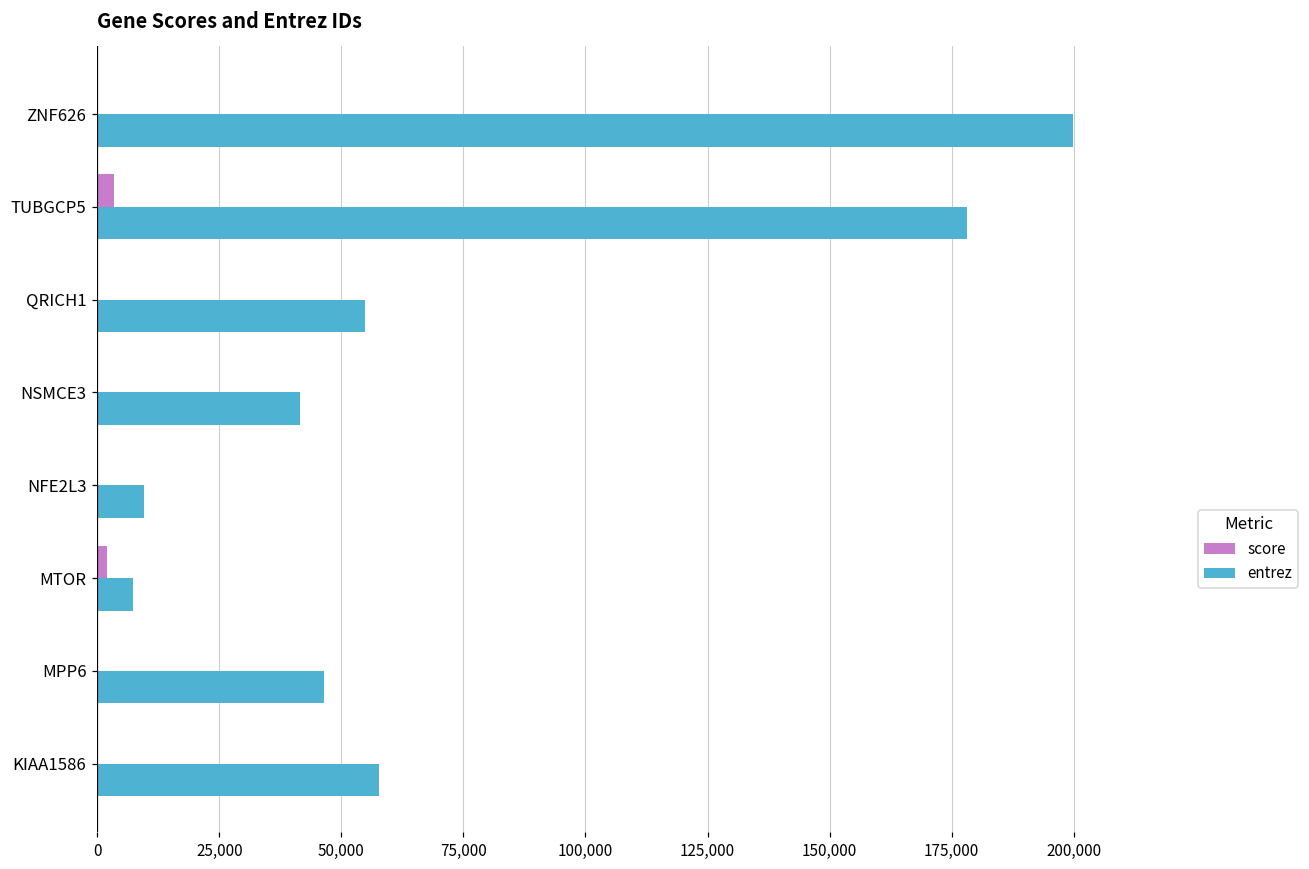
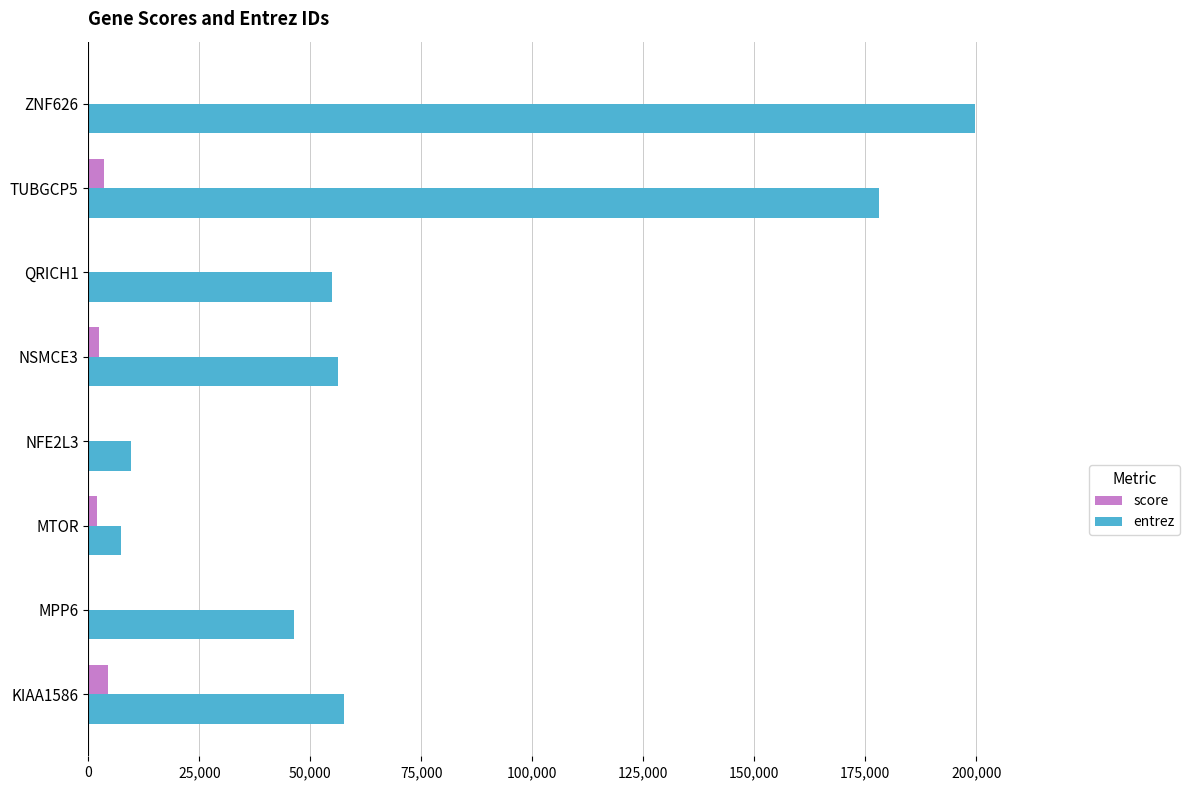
  {
    "score": {
      "TUBGCP5": "4,000",
-     "NSMCE3": "0",
+     "NSMCE3": "2,000",
      "MTOR": "2,000",
-     "KIAA1586": "0"
+     "KIAA1586": "4,000"
    },
    "entrez": {
      "ZNF626": "200,000",
      "TUBGCP5": "178,000",
      "QRICH1": "55,000",
-     "NSMCE3": "42,000",
+     "NSMCE3": "56,000",
      "NFE2L3": "10,000",
      "MTOR": "7,000",
      "MPP6": "46,000",
      "KIAA1586": "58,000"
    }
  }
